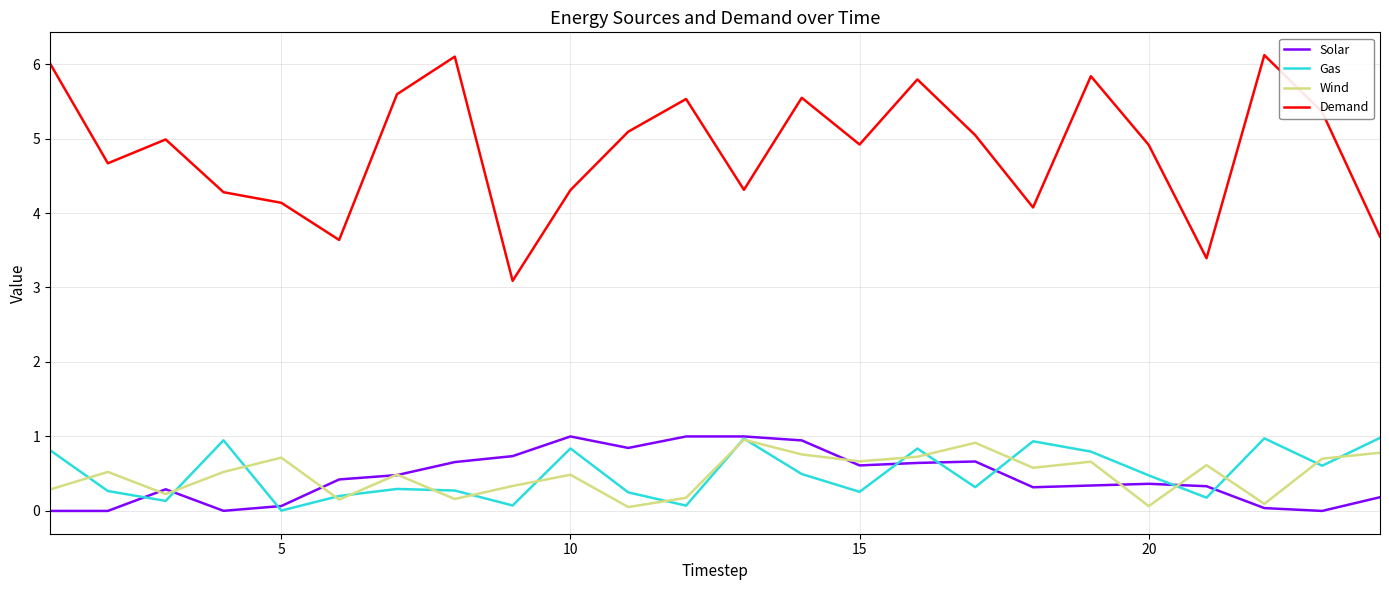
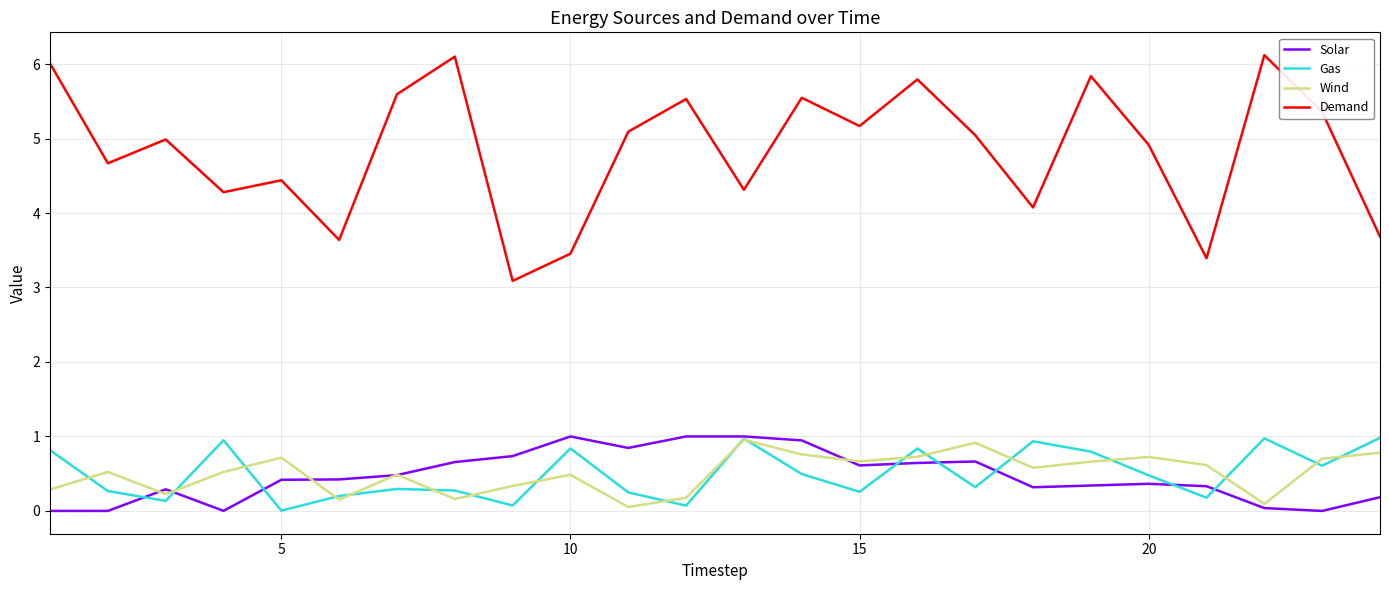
  {
    "Solar": {
-     "5": 0.1,
+     "5": 0.4,
      "10": 1.0,
      "15": 0.6,
      "20": 0.4
    },
    "Gas": {
      "5": 0.0,
      "10": 0.8,
      "15": 0.3,
      "20": 0.5
    },
    "Wind": {
      "5": 0.7,
      "10": 0.5,
      "15": 0.7,
-     "20": 0.1
+     "20": 0.7
    },
    "Demand": {
-     "5": 4.1,
-     "10": 4.3,
-     "15": 4.9,
+     "5": 4.4,
+     "10": 3.5,
+     "15": 5.2,
      "20": 4.9
    }
  }
